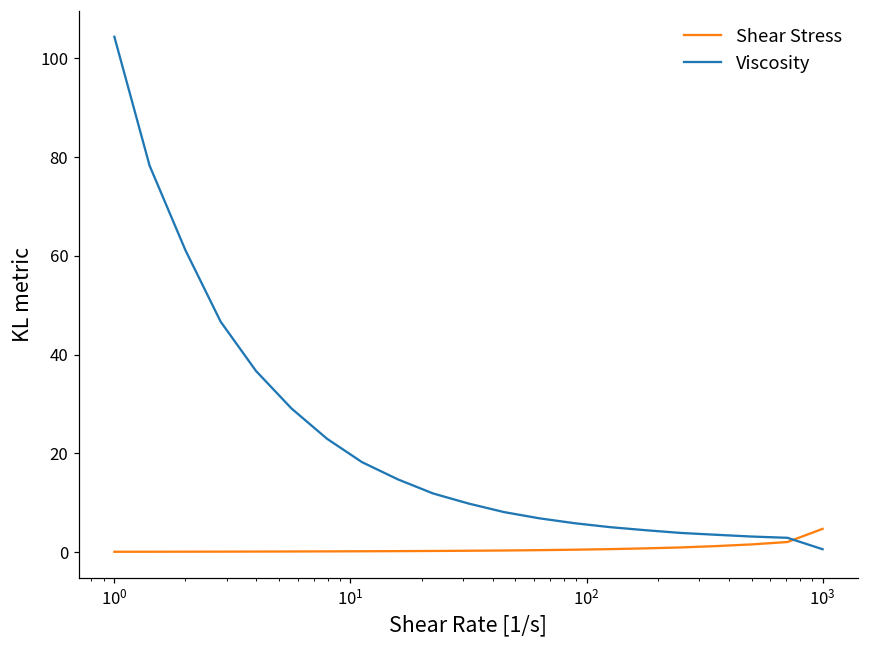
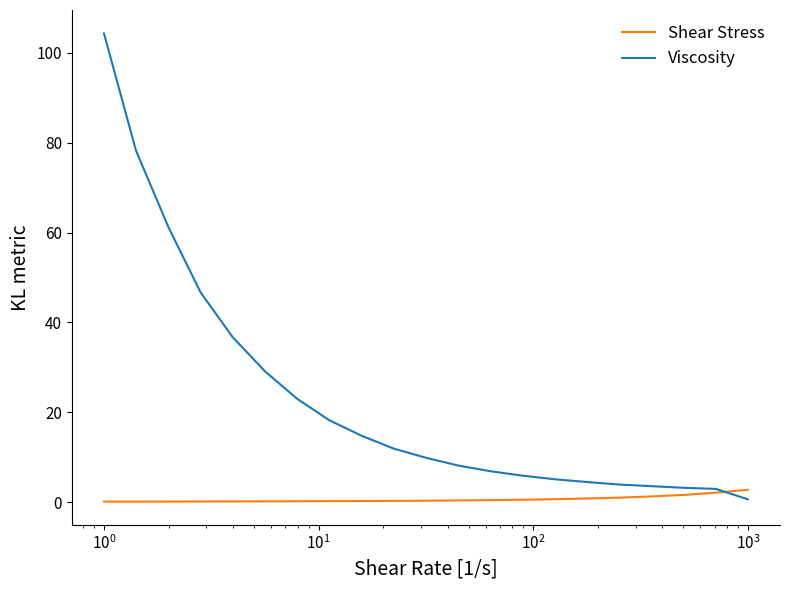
  {
    "Shear Stress": {
      "10^0": 0,
-     "10^3": 5
+     "10^3": 3
    },
    "Viscosity": {
      "10^0": 104,
      "10^3": 1
    }
  }
